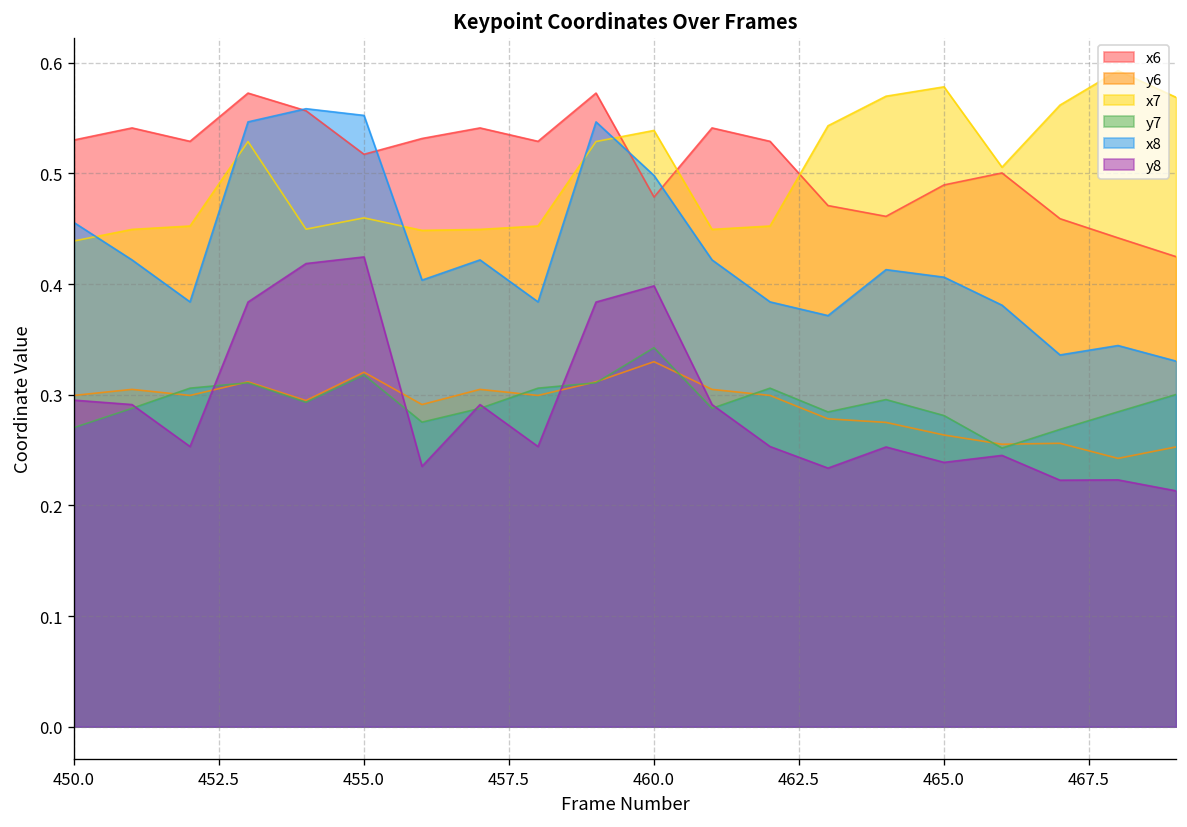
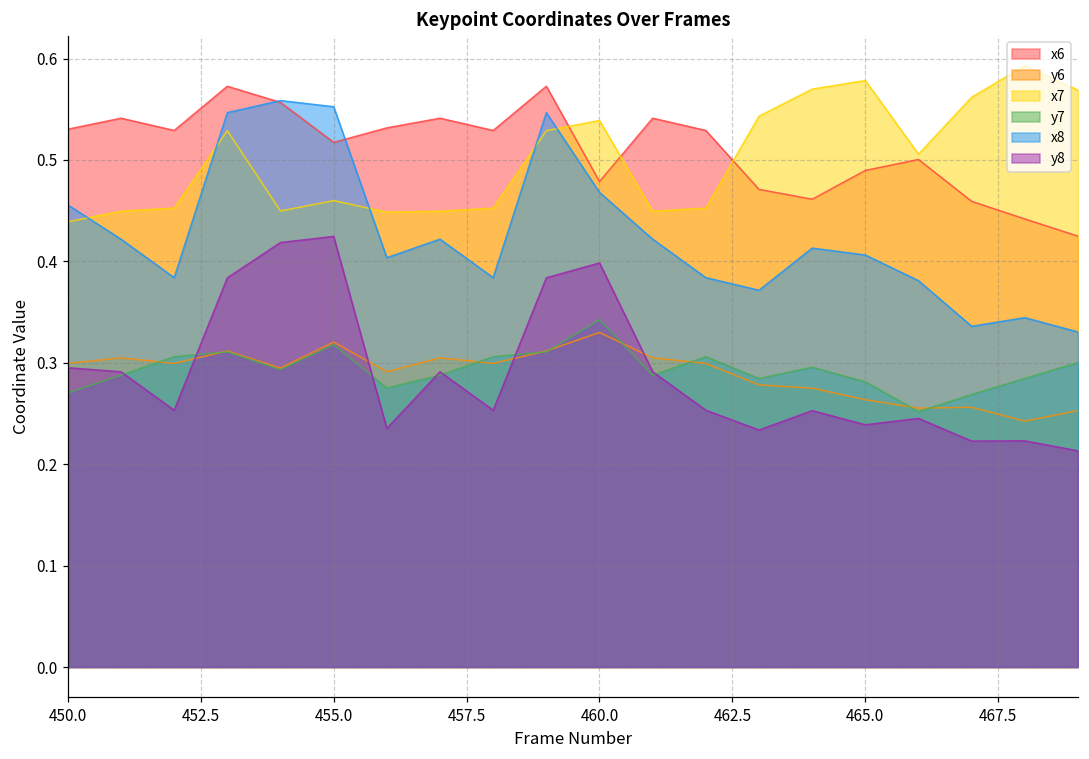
  {
    "x6": {
      "450.0": 0.53,
      "455.0": 0.52,
      "460.0": 0.48,
      "465.0": 0.49
    },
    "y7": {
      "450.0": 0.27,
      "460.0": 0.34,
      "465.0": 0.28
    },
    "x8": {
      "450.0": 0.46,
      "455.0": 0.55,
-     "460.0": 0.50,
+     "460.0": 0.47,
      "465.0": 0.41
    },
    "y8": {
      "450.0": 0.30,
      "455.0": 0.42,
      "460.0": 0.40,
      "465.0": 0.24
    }
  }
